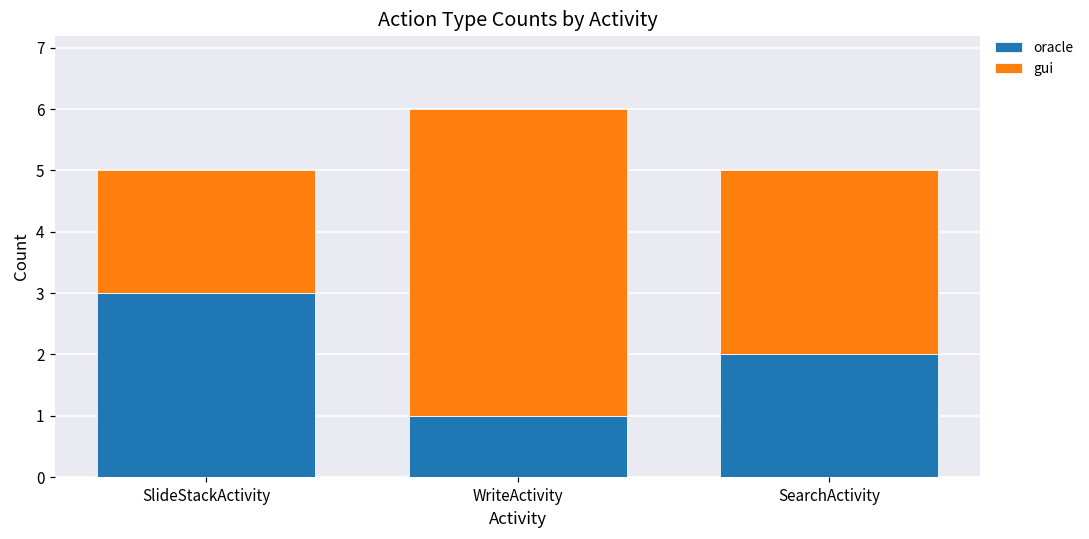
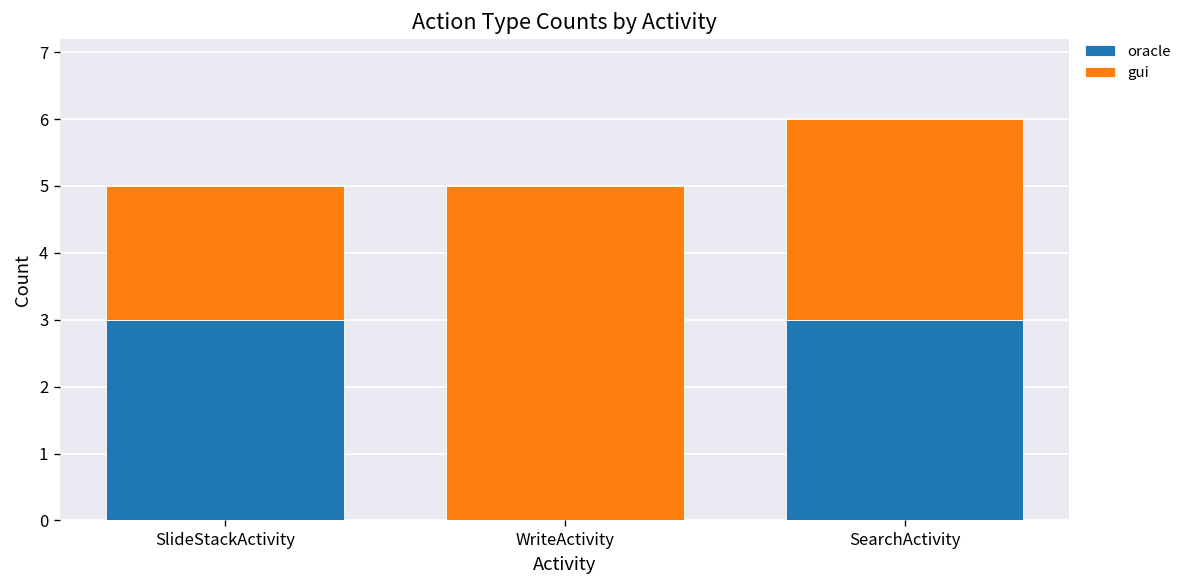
  {
    "oracle": {
      "SlideStackActivity": 3,
-     "WriteActivity": 1,
-     "SearchActivity": 2
+     "WriteActivity": 0,
+     "SearchActivity": 3
    },
    "gui": {
      "SlideStackActivity": 2,
      "WriteActivity": 5,
      "SearchActivity": 3
    }
  }
